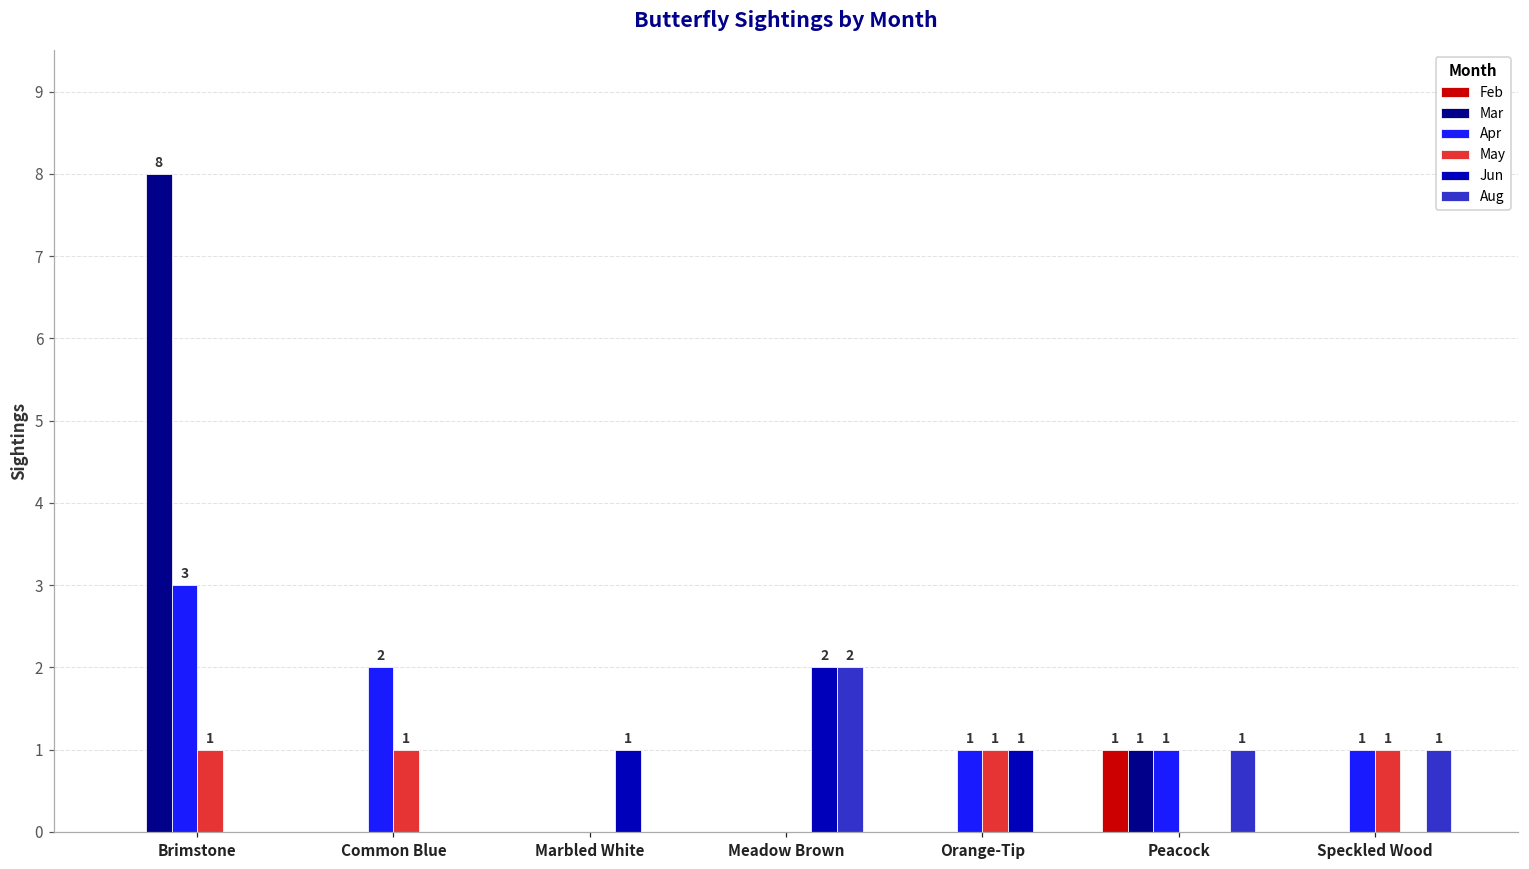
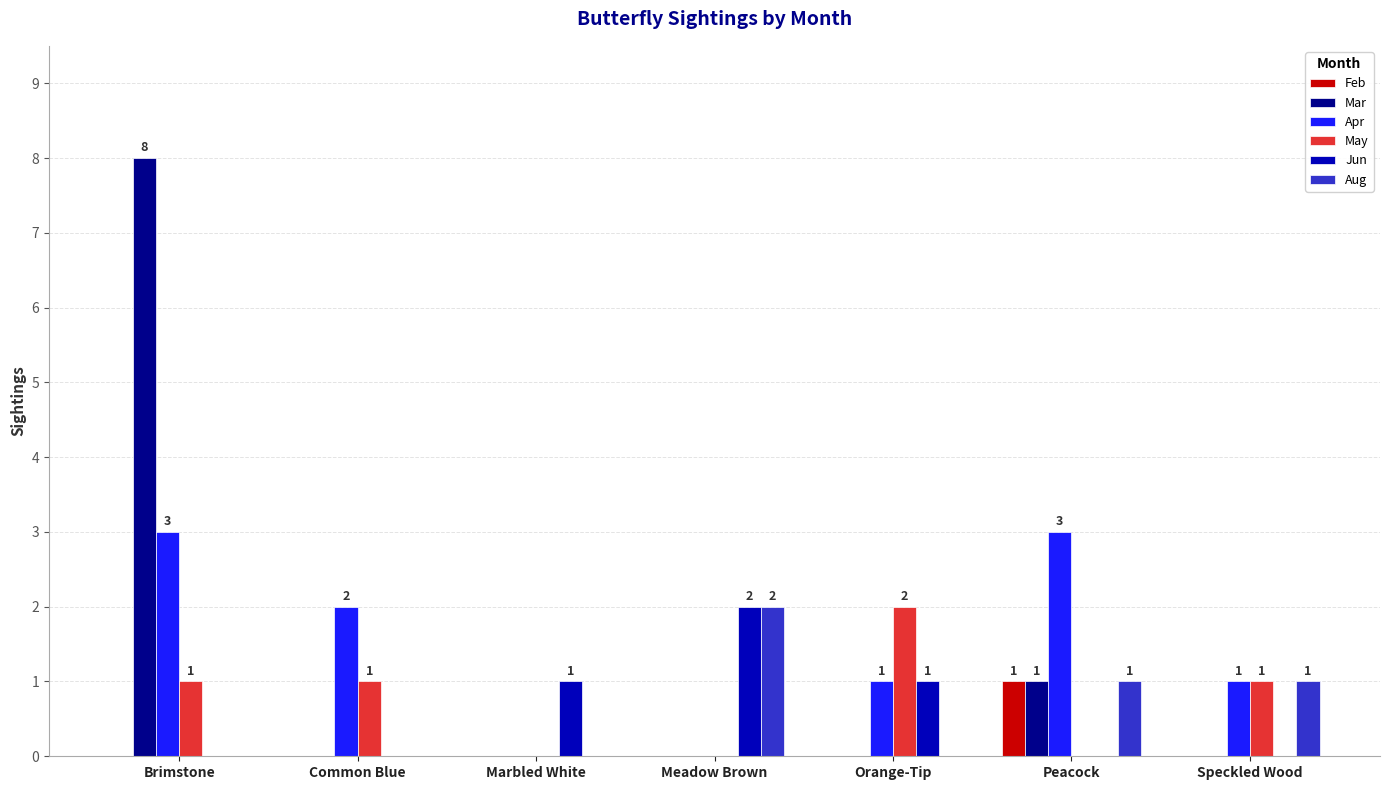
  {
    "Feb": {
      "Peacock": 1
    },
    "Apr": {
      "Brimstone": 3,
      "Common Blue": 2,
      "Orange-Tip": 1,
-     "Peacock": 1,
+     "Peacock": 3,
      "Speckled Wood": 1
    },
    "May": {
      "Brimstone": 1,
      "Common Blue": 1,
-     "Orange-Tip": 1,
+     "Orange-Tip": 2,
      "Speckled Wood": 1
    },
    "Aug": {
      "Meadow Brown": 2,
      "Peacock": 1,
      "Speckled Wood": 1
    }
  }
